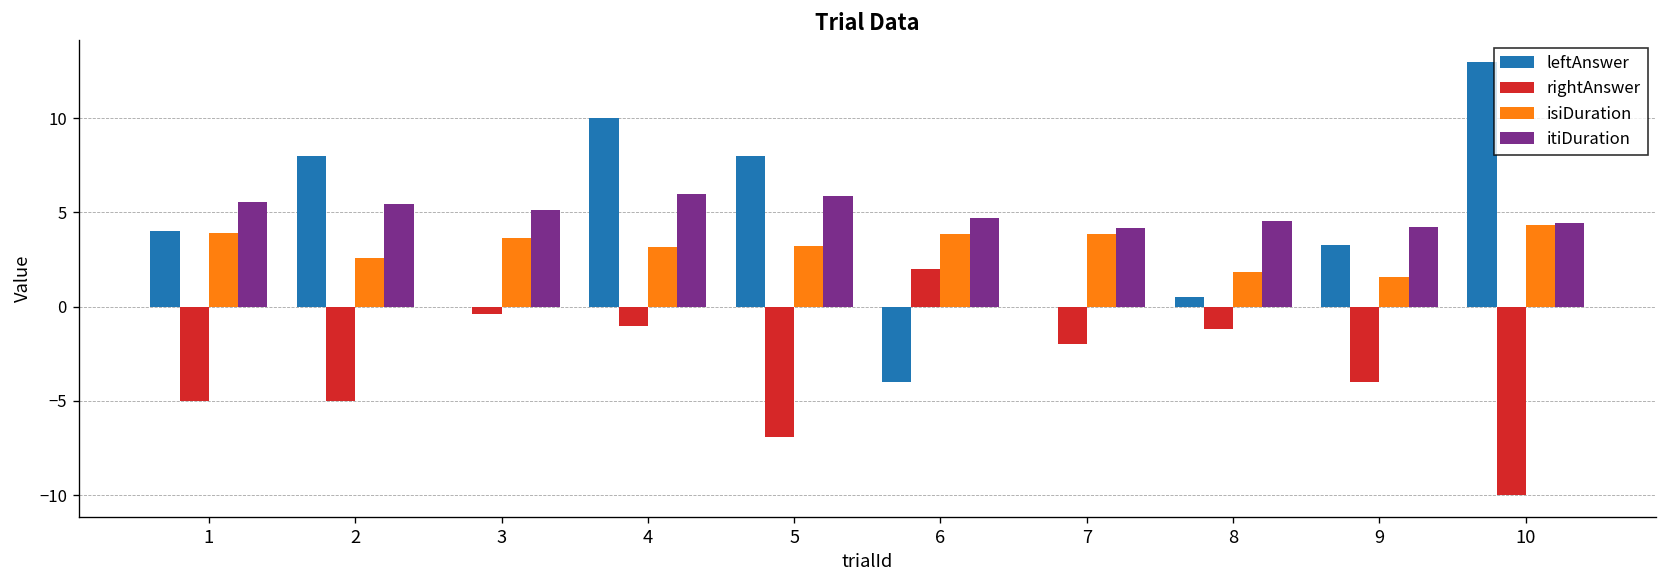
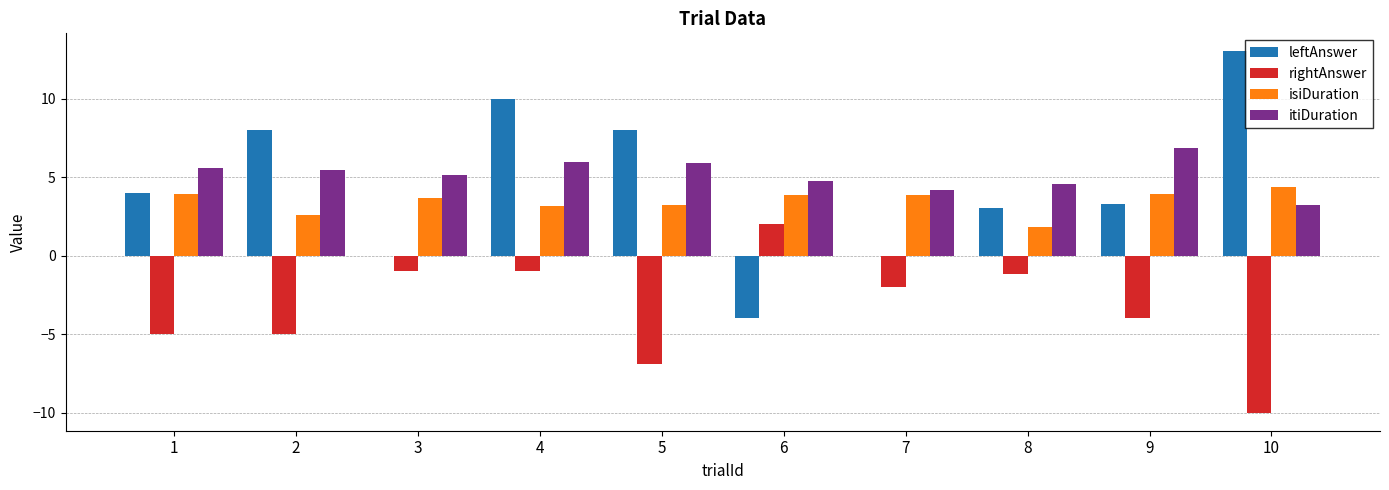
  {
    "leftAnswer": {
      "1": 4.0,
      "2": 8.0,
      "3": 0.0,
      "4": 10.0,
      "5": 8.0,
      "6": -4.0,
      "7": 0.0,
-     "8": 0.5,
+     "8": 3.0,
      "9": 3.3,
      "10": 13.0
    },
    "rightAnswer": {
      "1": -5.0,
      "2": -5.0,
-     "3": -0.4,
+     "3": -1.0,
      "4": -1.0,
      "5": -6.9,
      "6": 2.0,
      "7": -2.0,
      "8": -1.2,
      "9": -4.0,
      "10": -10.0
    },
    "isiDuration": {
      "1": 3.9,
      "2": 2.6,
      "3": 3.7,
      "4": 3.2,
      "5": 3.2,
      "6": 3.8,
      "7": 3.8,
      "8": 1.8,
-     "9": 1.6,
+     "9": 3.9,
      "10": 4.3
    },
    "itiDuration": {
      "1": 5.6,
      "2": 5.5,
      "3": 5.1,
      "4": 6.0,
      "5": 5.9,
      "6": 4.7,
      "7": 4.2,
      "8": 4.6,
-     "9": 4.2,
-     "10": 4.5
+     "9": 6.8,
+     "10": 3.2
    }
  }
